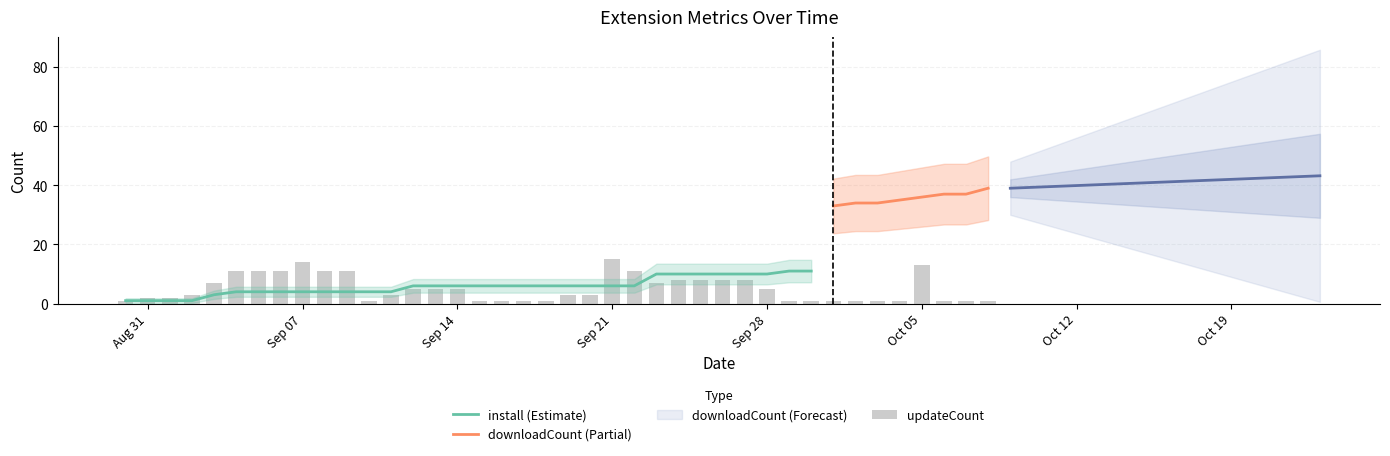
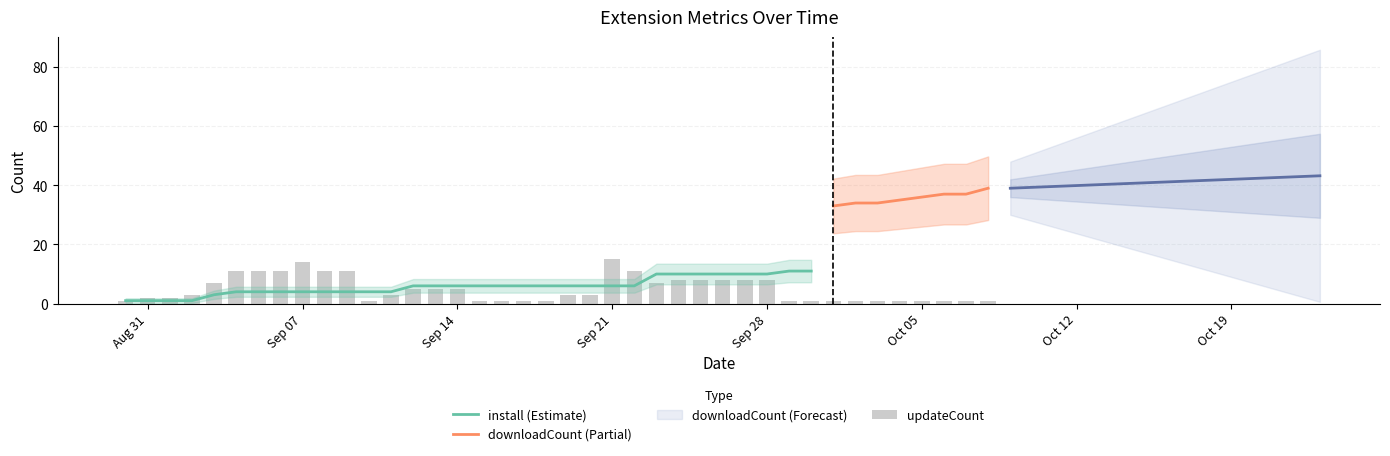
  {
    "updateCount": {
      "Aug 31": 2,
      "Sep 07": 14,
      "Sep 14": 5,
      "Sep 21": 15,
-     "Sep 28": 5,
-     "Oct 05": 13
+     "Sep 28": 8,
+     "Oct 05": 1
    }
  }
